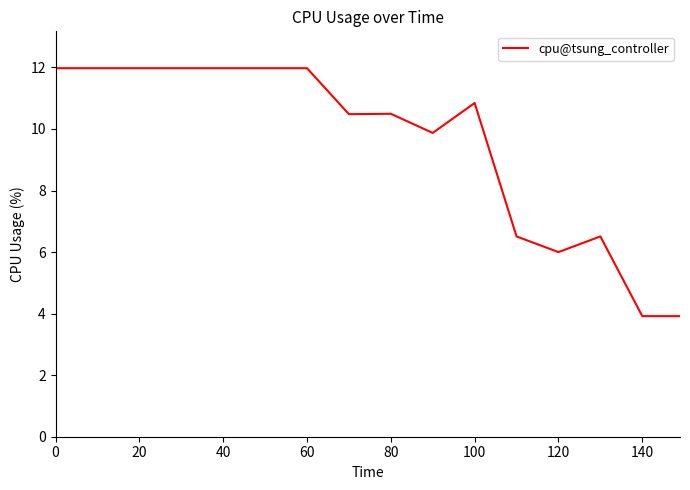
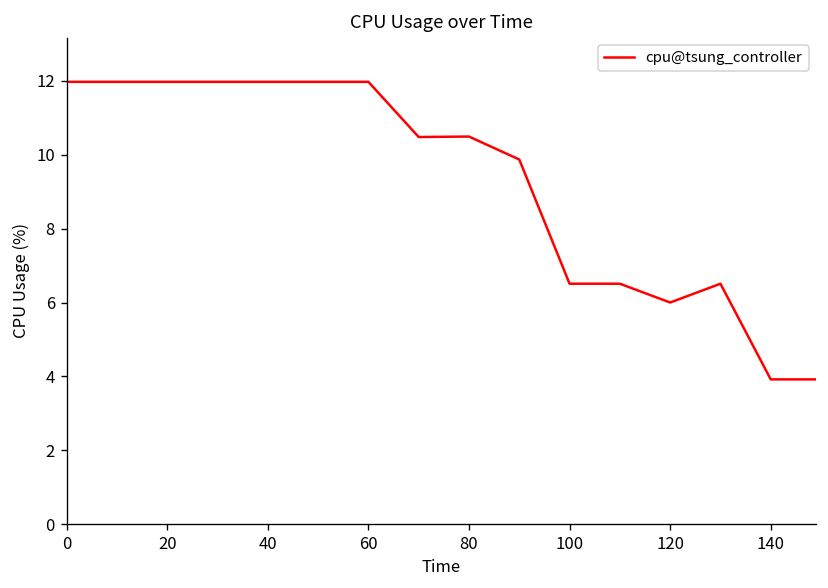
  {
    "0": 12.0,
    "20": 12.0,
    "40": 12.0,
    "60": 12.0,
    "80": 10.5,
-   "100": 10.8,
+   "100": 6.5,
    "120": 6.0,
    "140": 3.9
  }
